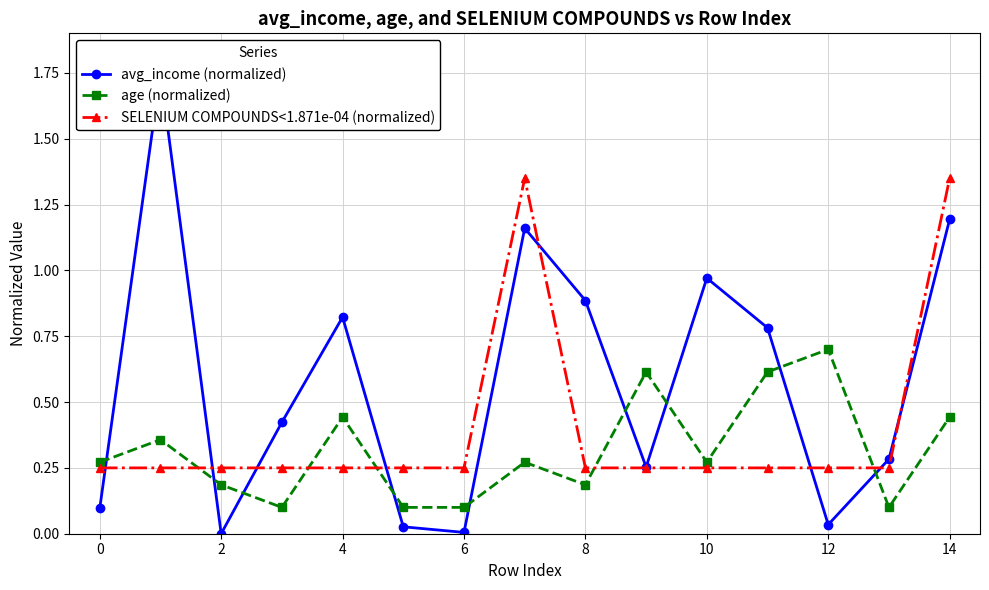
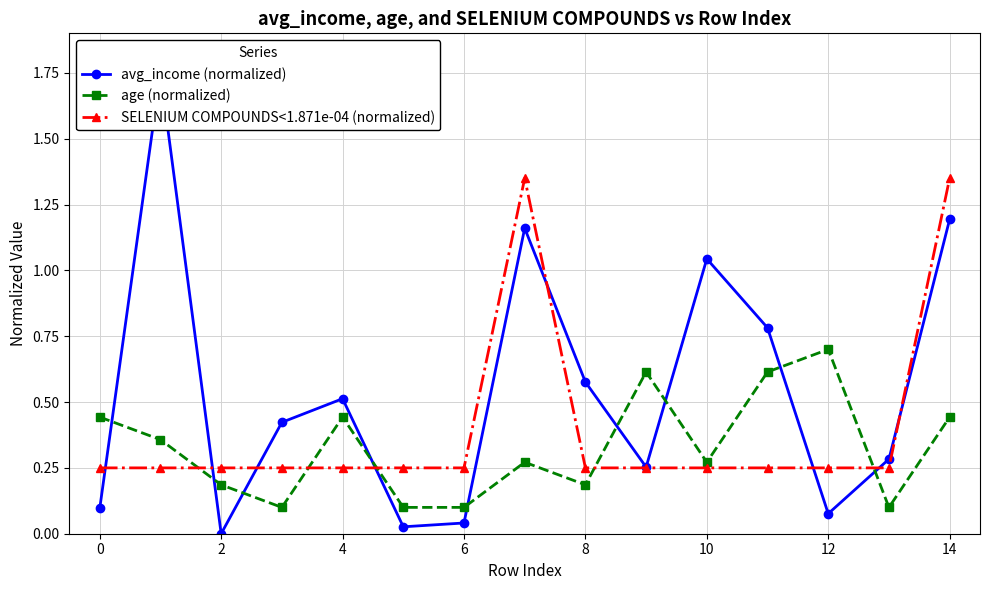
  {
    "avg_income (normalized)": {
      "0": 0.10,
      "2": 0.00,
-     "4": 0.82,
-     "6": 0.00,
-     "8": 0.89,
-     "10": 0.97,
-     "12": 0.03,
+     "4": 0.51,
+     "6": 0.04,
+     "8": 0.58,
+     "10": 1.04,
+     "12": 0.08,
      "14": 1.19
    },
    "age (normalized)": {
-     "0": 0.27,
+     "0": 0.44,
      "2": 0.19,
      "4": 0.44,
      "6": 0.10,
      "8": 0.19,
      "10": 0.27,
      "12": 0.70,
      "14": 0.44
    },
    "SELENIUM COMPOUNDS<1.871e-04 (normalized)": {
      "0": 0.25,
      "2": 0.25,
      "4": 0.25,
      "6": 0.25,
      "8": 0.25,
      "10": 0.25,
      "12": 0.25,
      "14": 1.35
    }
  }
